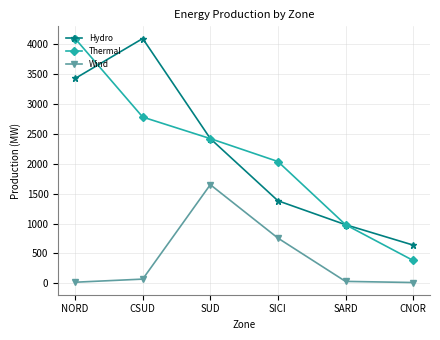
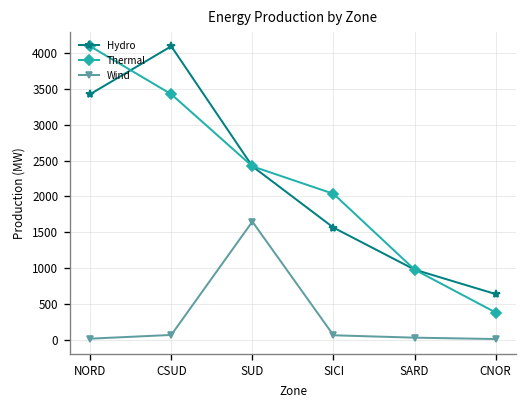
  {
    "Hydro": {
      "NORD": 3400,
      "CSUD": 4100,
-     "SICI": 1400,
+     "SICI": 1600,
      "CNOR": 600
    },
    "Thermal": {
      "NORD": 4100,
-     "CSUD": 2800,
+     "CSUD": 3400,
      "SICI": 2000,
      "CNOR": 400
    },
    "Wind": {
      "NORD": 0,
      "CSUD": 100,
      "SUD": 1700,
-     "SICI": 800,
+     "SICI": 100,
      "SARD": 0,
      "CNOR": 0
    }
  }
